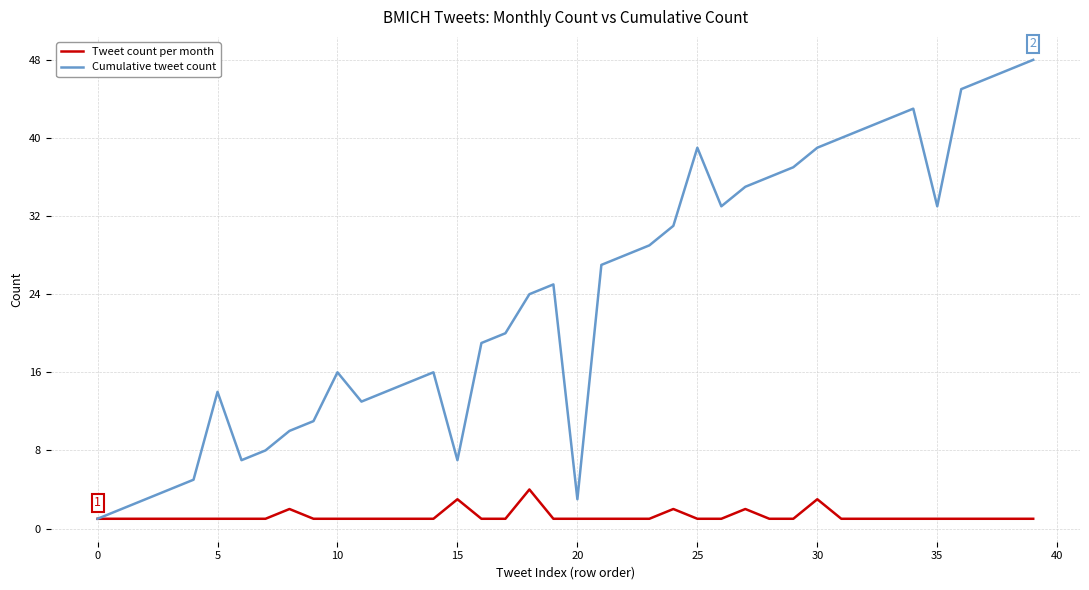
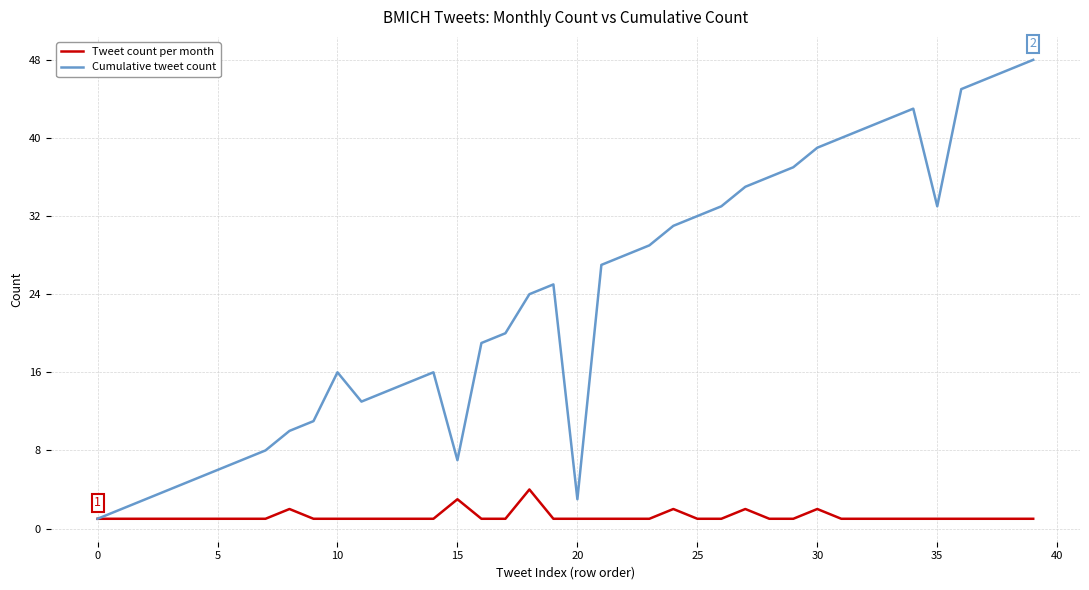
  {
    "Tweet count per month": {
      "5": 1,
      "10": 1,
      "15": 3,
      "20": 1,
      "25": 1,
-     "30": 3,
+     "30": 2,
      "35": 1
    },
    "Cumulative tweet count": {
-     "5": 14,
+     "5": 6,
      "10": 16,
      "15": 7,
      "20": 3,
-     "25": 39,
+     "25": 32,
      "30": 39,
      "35": 33
    }
  }
